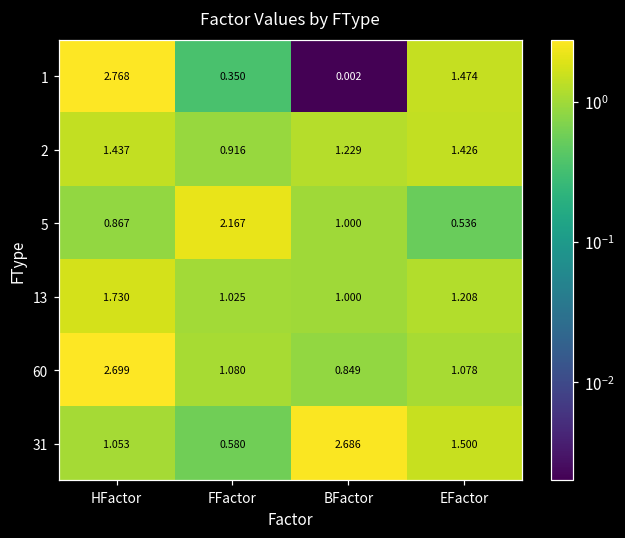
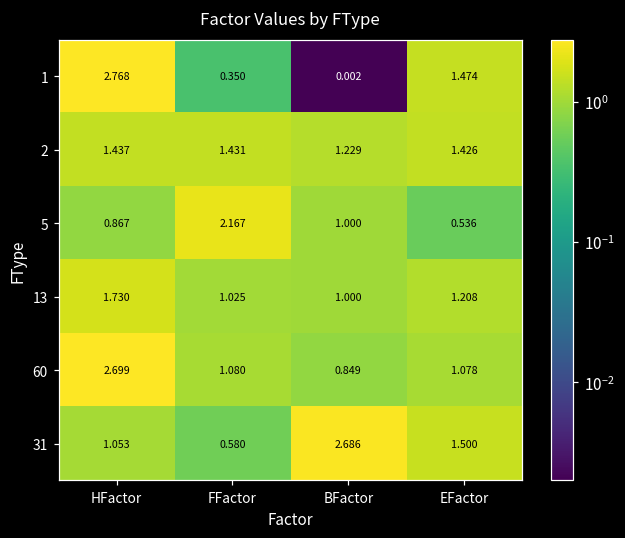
  {
    "1": {
      "HFactor": 2.768,
      "FFactor": 0.350,
      "BFactor": 0.002,
      "EFactor": 1.474
    },
    "2": {
      "HFactor": 1.437,
-     "FFactor": 0.916,
+     "FFactor": 1.431,
      "BFactor": 1.229,
      "EFactor": 1.426
    },
    "5": {
      "HFactor": 0.867,
      "FFactor": 2.167,
      "BFactor": 1.000,
      "EFactor": 0.536
    },
    "13": {
      "HFactor": 1.730,
      "FFactor": 1.025,
      "BFactor": 1.000,
      "EFactor": 1.208
    },
    "60": {
      "HFactor": 2.699,
      "FFactor": 1.080,
      "BFactor": 0.849,
      "EFactor": 1.078
    },
    "31": {
      "HFactor": 1.053,
      "FFactor": 0.580,
      "BFactor": 2.686,
      "EFactor": 1.500
    }
  }
